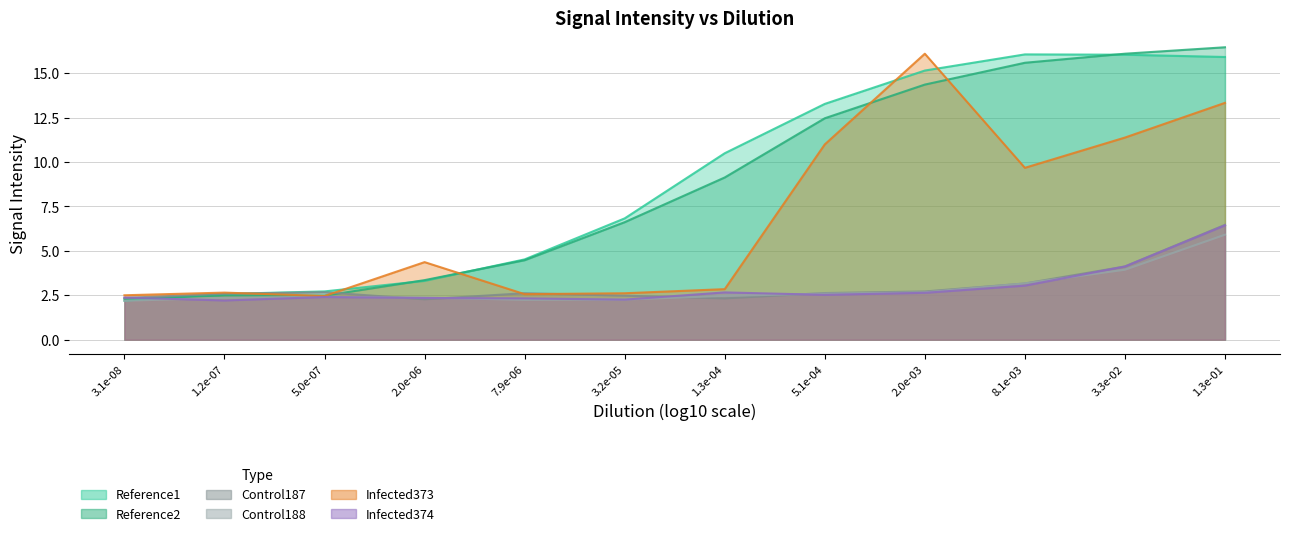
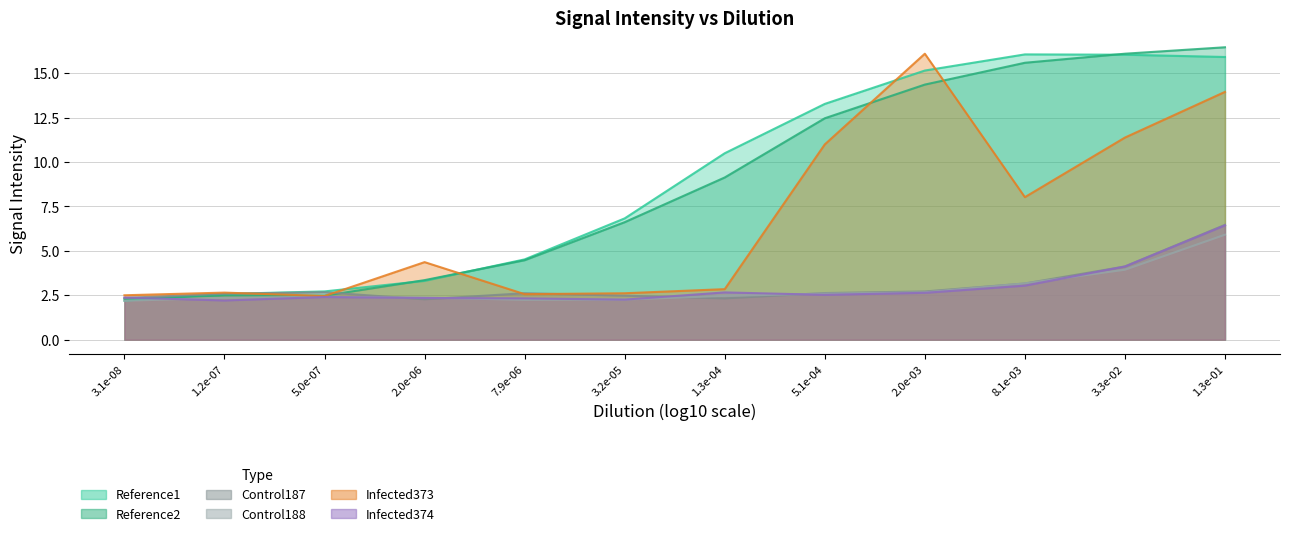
  {
    "Infected373": {
      "2.0e-06": 4.4,
      "1.3e-04": 2.8,
      "5.1e-04": 11.0,
      "2.0e-03": 16.1,
-     "8.1e-03": 9.7,
+     "8.1e-03": 8.0,
      "3.3e-02": 11.4,
-     "1.3e-01": 13.3
+     "1.3e-01": 13.9
    }
  }
